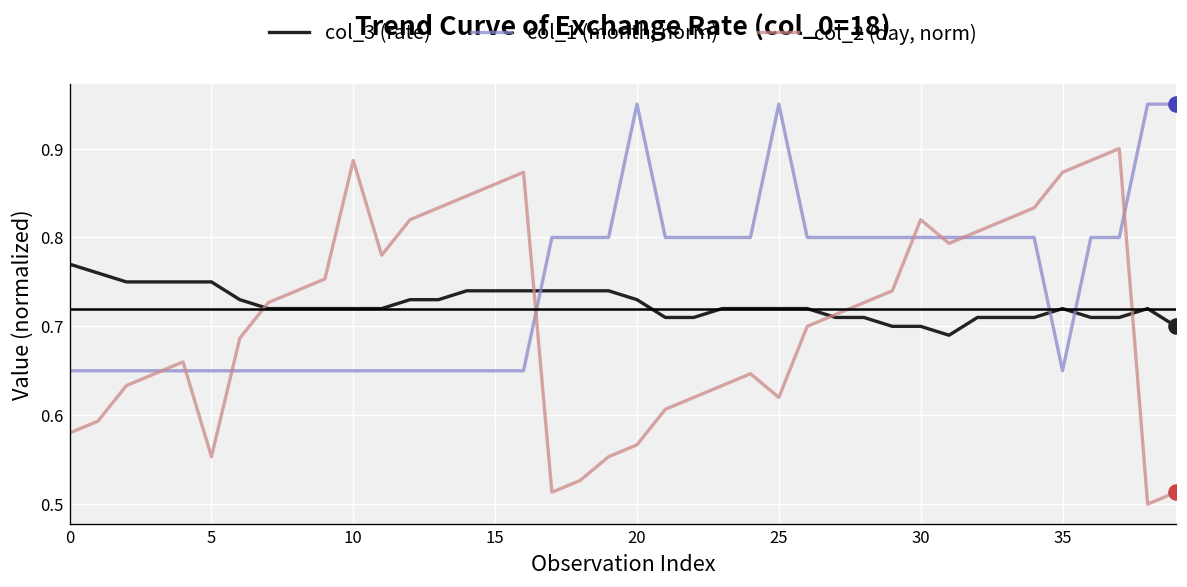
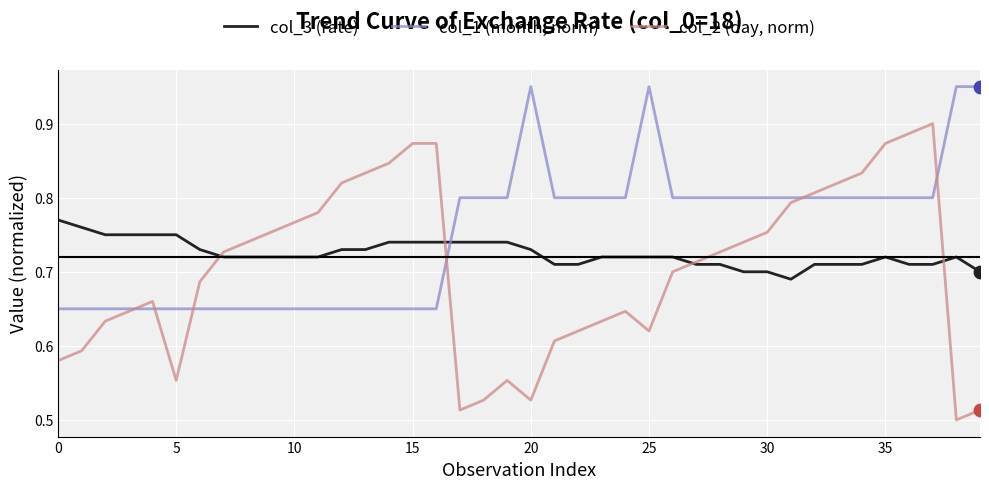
  {
    "col_1 (month, norm)": {
      "0": 0.65,
      "5": 0.65,
      "10": 0.65,
      "15": 0.65,
      "20": 0.95,
      "25": 0.95,
      "30": 0.80,
-     "35": 0.65
+     "35": 0.80
    },
    "col_2 (day, norm)": {
      "0": 0.58,
      "5": 0.55,
-     "10": 0.89,
-     "15": 0.86,
-     "20": 0.57,
+     "10": 0.77,
+     "15": 0.87,
+     "20": 0.53,
      "25": 0.62,
-     "30": 0.82,
+     "30": 0.75,
      "35": 0.87
    }
  }
